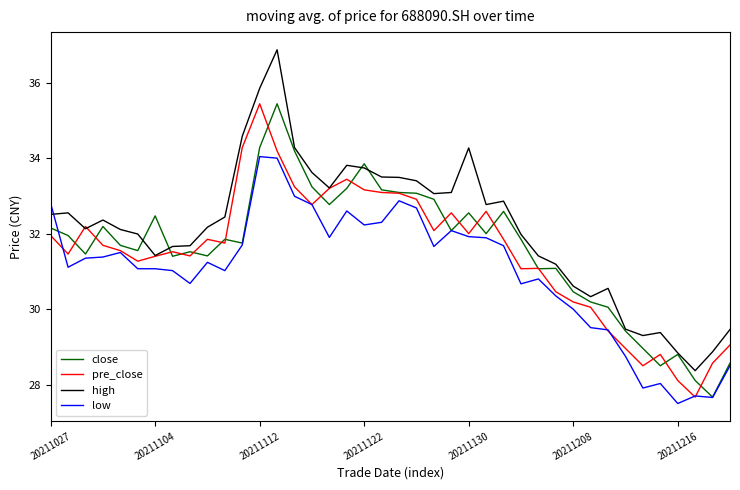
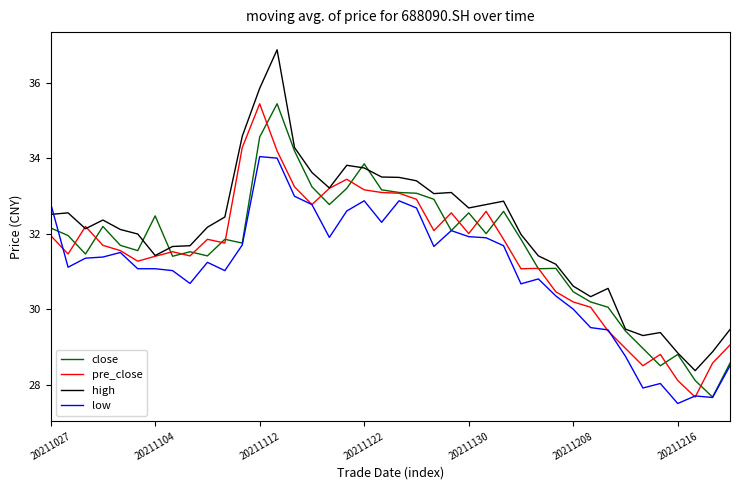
  {
    "close": {
      "20211027": 32.2,
      "20211104": 32.5,
-     "20211112": 34.3,
+     "20211112": 34.6,
      "20211122": 33.9,
      "20211130": 32.6,
      "20211208": 30.5
    },
    "pre_close": {
      "20211027": 32.0,
      "20211112": 35.4,
      "20211122": 33.2,
      "20211130": 32.0,
      "20211208": 30.2,
      "20211216": 28.1
    },
    "high": {
      "20211027": 32.5,
      "20211112": 35.9,
      "20211122": 33.7,
-     "20211130": 34.3,
+     "20211130": 32.7,
      "20211208": 30.6
    },
    "low": {
      "20211027": 32.8,
      "20211104": 31.1,
      "20211112": 34.0,
-     "20211122": 32.2,
+     "20211122": 32.9,
      "20211130": 31.9,
      "20211208": 30.0,
      "20211216": 27.5
    }
  }
